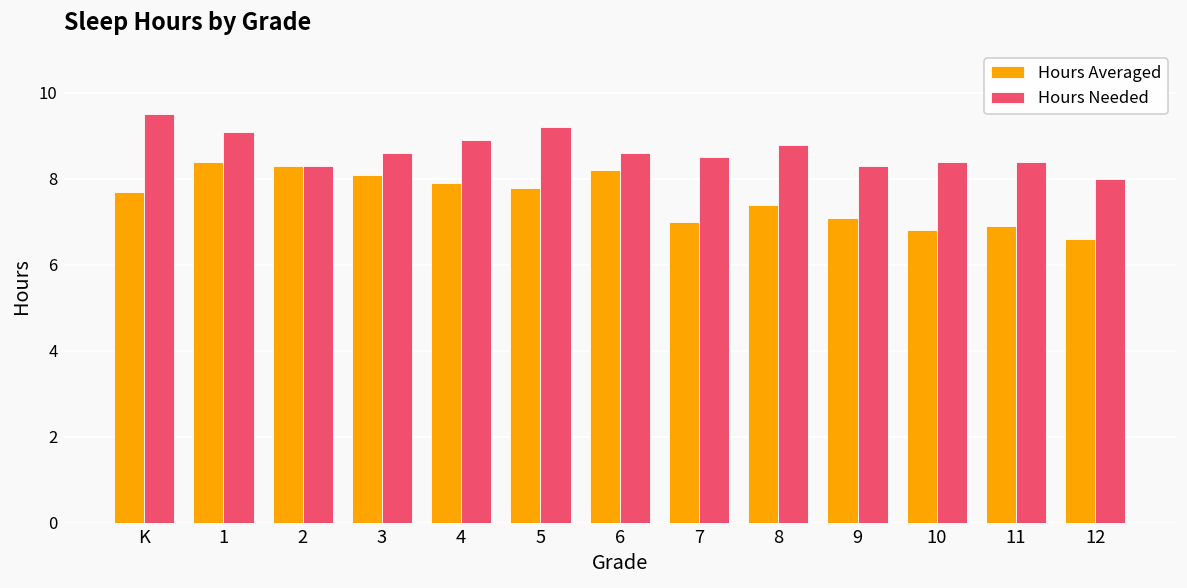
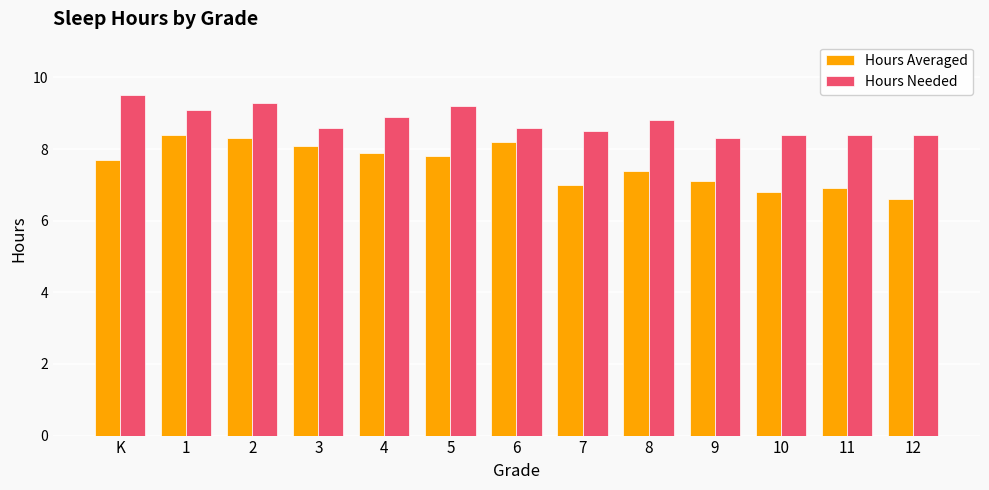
  {
    "Hours Averaged": {
      "K": 7.7,
      "1": 8.4,
      "2": 8.3,
      "3": 8.1,
      "4": 7.9,
      "5": 7.8,
      "6": 8.2,
      "7": 7.0,
      "8": 7.4,
      "9": 7.1,
      "10": 6.8,
      "11": 6.9,
      "12": 6.6
    },
    "Hours Needed": {
      "K": 9.5,
      "1": 9.1,
-     "2": 8.3,
+     "2": 9.3,
      "3": 8.6,
      "4": 8.9,
      "5": 9.2,
      "6": 8.6,
      "7": 8.5,
      "8": 8.8,
      "9": 8.3,
      "10": 8.4,
      "11": 8.4,
-     "12": 8.0
+     "12": 8.4
    }
  }
